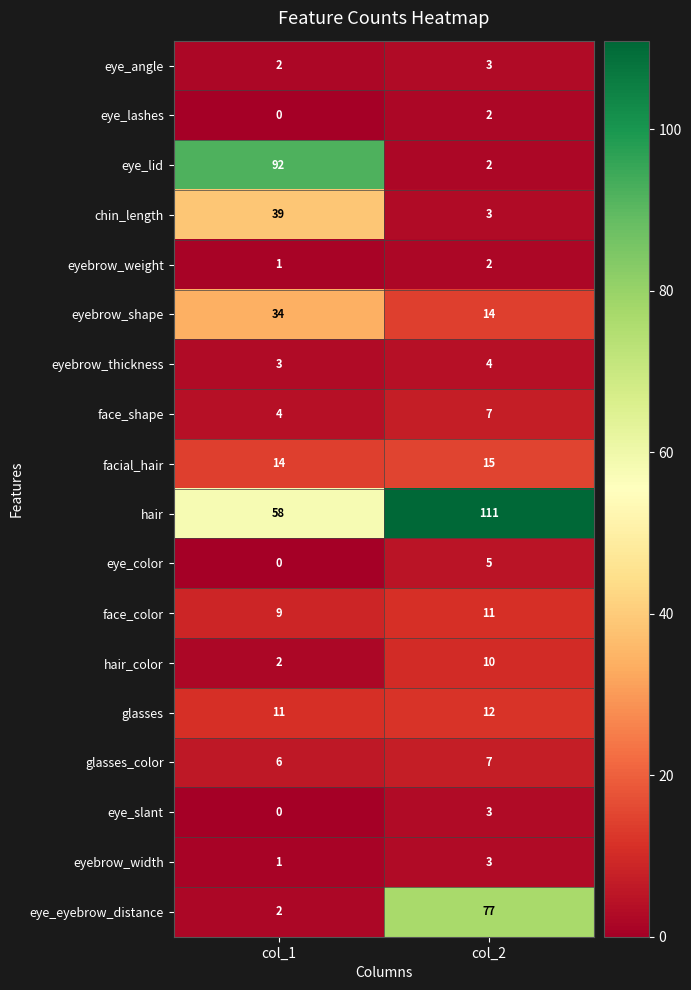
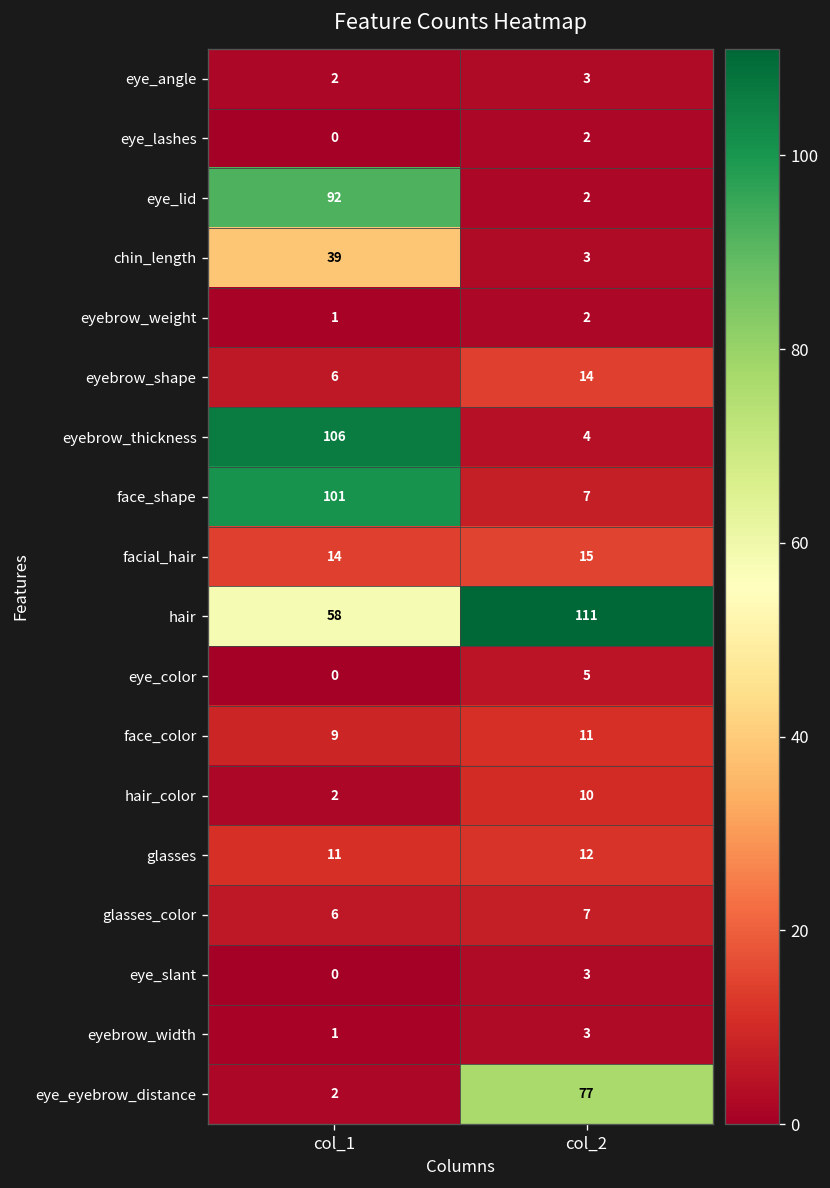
  {
    "eye_angle": {
      "col_1": 2,
      "col_2": 3
    },
    "eye_lashes": {
      "col_1": 0,
      "col_2": 2
    },
    "eye_lid": {
      "col_1": 92,
      "col_2": 2
    },
    "chin_length": {
      "col_1": 39,
      "col_2": 3
    },
    "eyebrow_weight": {
      "col_1": 1,
      "col_2": 2
    },
    "eyebrow_shape": {
-     "col_1": 34,
+     "col_1": 6,
      "col_2": 14
    },
    "eyebrow_thickness": {
-     "col_1": 3,
+     "col_1": 106,
      "col_2": 4
    },
    "face_shape": {
-     "col_1": 4,
+     "col_1": 101,
      "col_2": 7
    },
    "facial_hair": {
      "col_1": 14,
      "col_2": 15
    },
    "hair": {
      "col_1": 58,
      "col_2": 111
    },
    "eye_color": {
      "col_1": 0,
      "col_2": 5
    },
    "face_color": {
      "col_1": 9,
      "col_2": 11
    },
    "hair_color": {
      "col_1": 2,
      "col_2": 10
    },
    "glasses": {
      "col_1": 11,
      "col_2": 12
    },
    "glasses_color": {
      "col_1": 6,
      "col_2": 7
    },
    "eye_slant": {
      "col_1": 0,
      "col_2": 3
    },
    "eyebrow_width": {
      "col_1": 1,
      "col_2": 3
    },
    "eye_eyebrow_distance": {
      "col_1": 2,
      "col_2": 77
    }
  }
